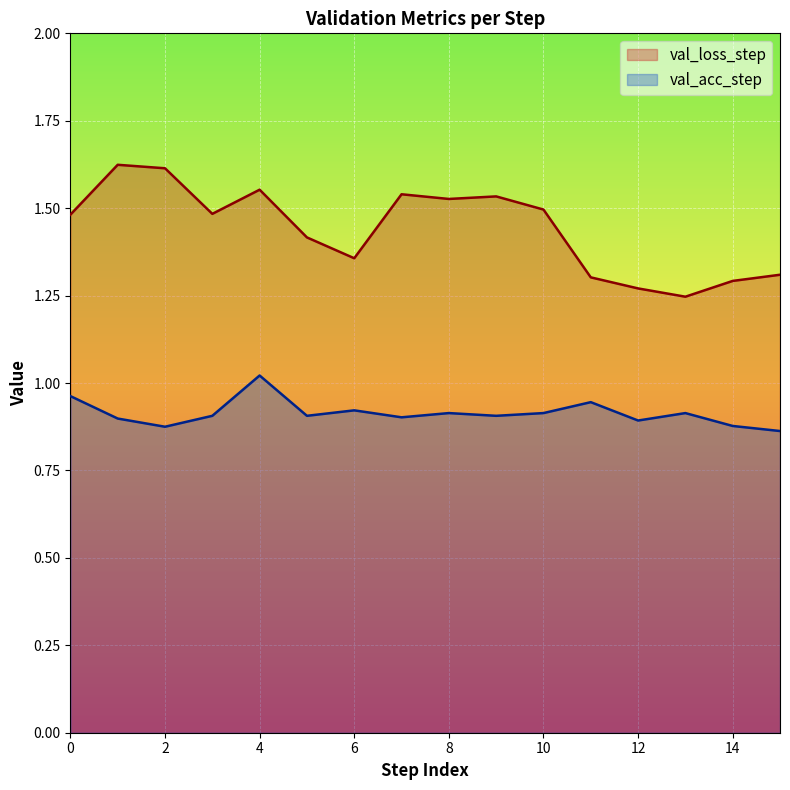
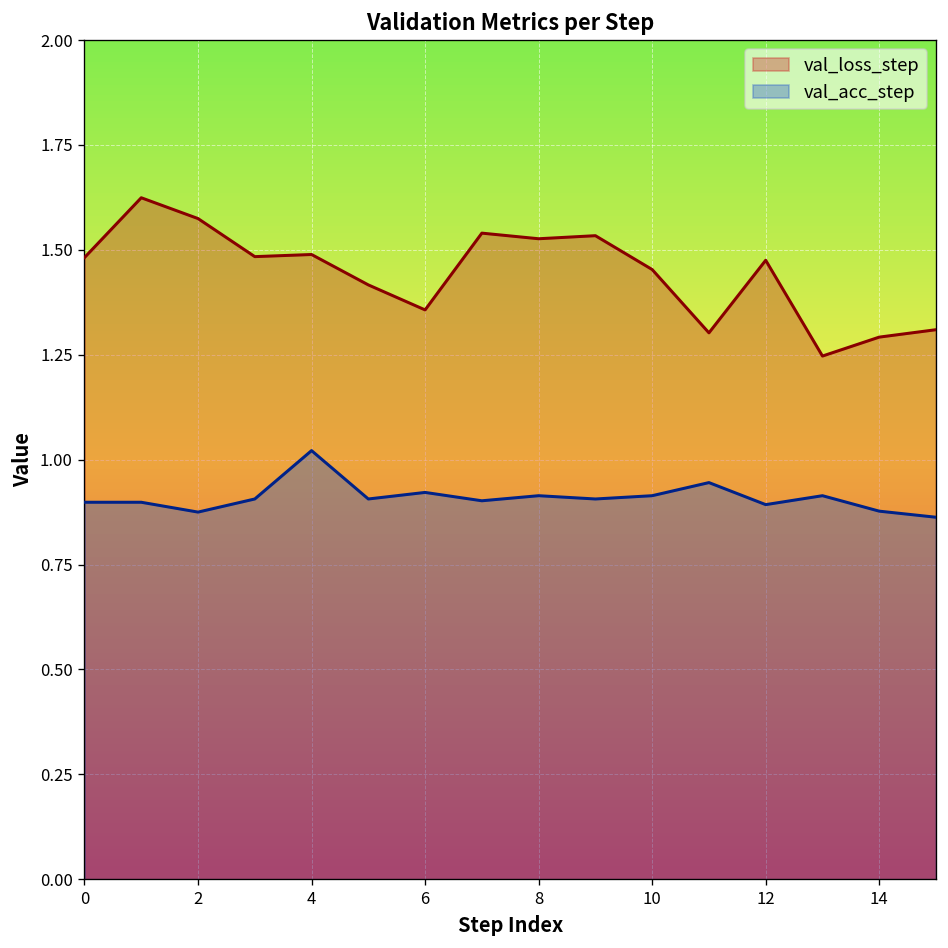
  {
    "val_loss_step": {
      "0": 1.48,
-     "2": 1.61,
-     "4": 1.55,
+     "2": 1.57,
+     "4": 1.49,
      "6": 1.36,
      "8": 1.53,
-     "10": 1.50,
-     "12": 1.27,
+     "10": 1.45,
+     "12": 1.48,
      "14": 1.29
    },
    "val_acc_step": {
-     "0": 0.96,
+     "0": 0.90,
      "2": 0.88,
      "4": 1.02,
      "6": 0.92,
      "8": 0.91,
      "10": 0.91,
      "12": 0.89,
      "14": 0.88
    }
  }
